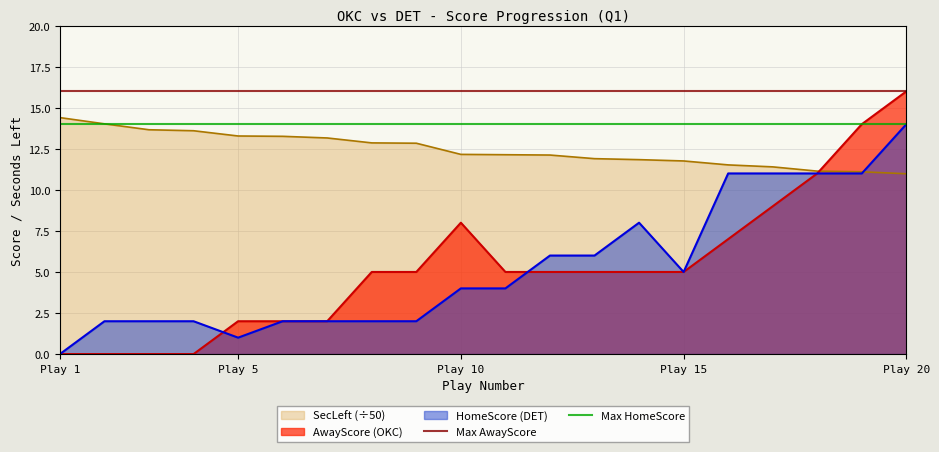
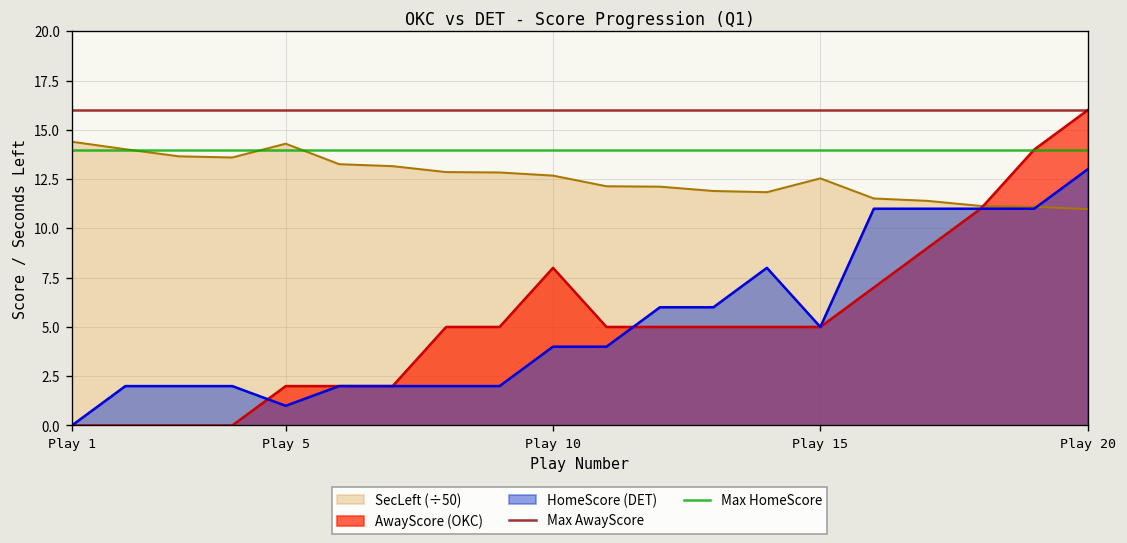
  {
    "SecLeft (÷50)": {
      "Play 1": 14.4,
-     "Play 5": 13.3,
-     "Play 10": 12.2,
-     "Play 15": 11.8,
+     "Play 5": 14.3,
+     "Play 10": 12.7,
+     "Play 15": 12.5,
      "Play 20": 11.0
    },
    "AwayScore (OKC)": {
      "Play 5": 2.0,
      "Play 10": 8.0,
      "Play 20": 16.0
    },
    "HomeScore (DET)": {
      "Play 5": 1,
      "Play 10": 4,
-     "Play 20": 14
+     "Play 20": 13
    }
  }
